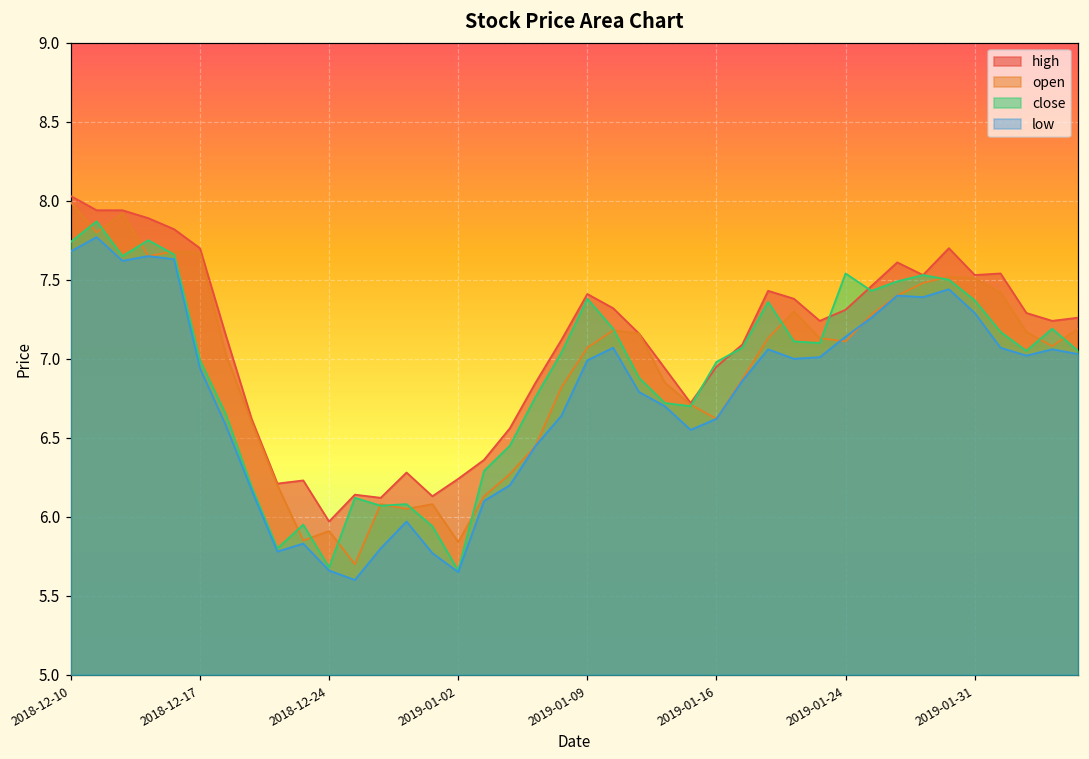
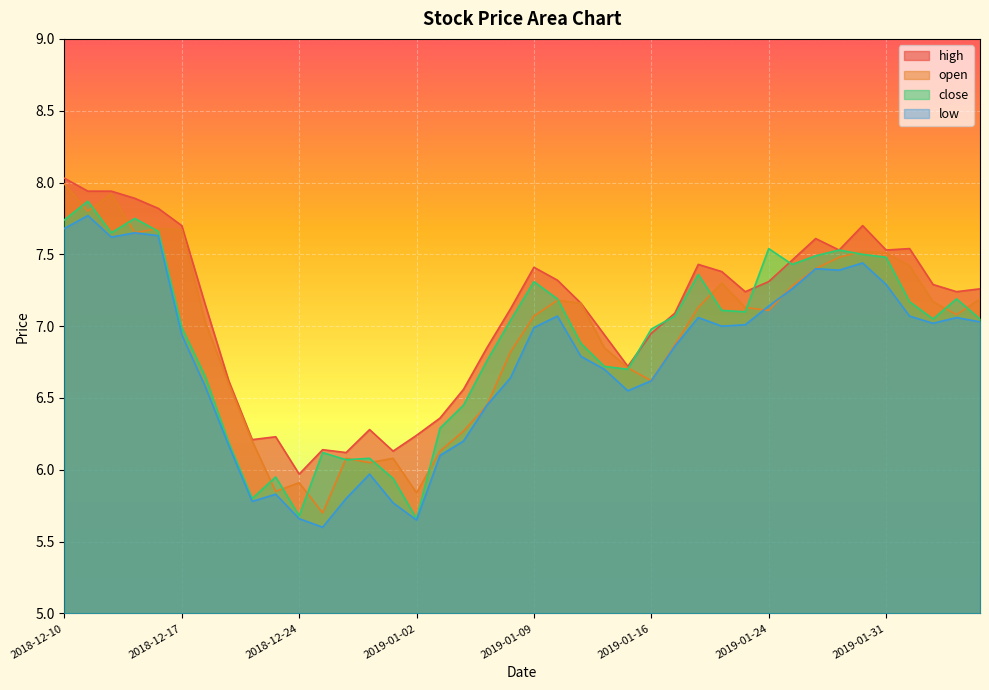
  {
    "close": {
      "2018-12-10": 7.74,
      "2018-12-17": 6.99,
      "2018-12-24": 5.68,
-     "2019-01-09": 7.38,
+     "2019-01-09": 7.31,
      "2019-01-16": 6.98,
      "2019-01-24": 7.54,
-     "2019-01-31": 7.37
+     "2019-01-31": 7.48
    },
    "low": {
      "2018-12-10": 7.68,
      "2018-12-17": 6.94,
      "2018-12-24": 5.66,
      "2019-01-09": 6.99,
      "2019-01-24": 7.14,
      "2019-01-31": 7.29
    }
  }
